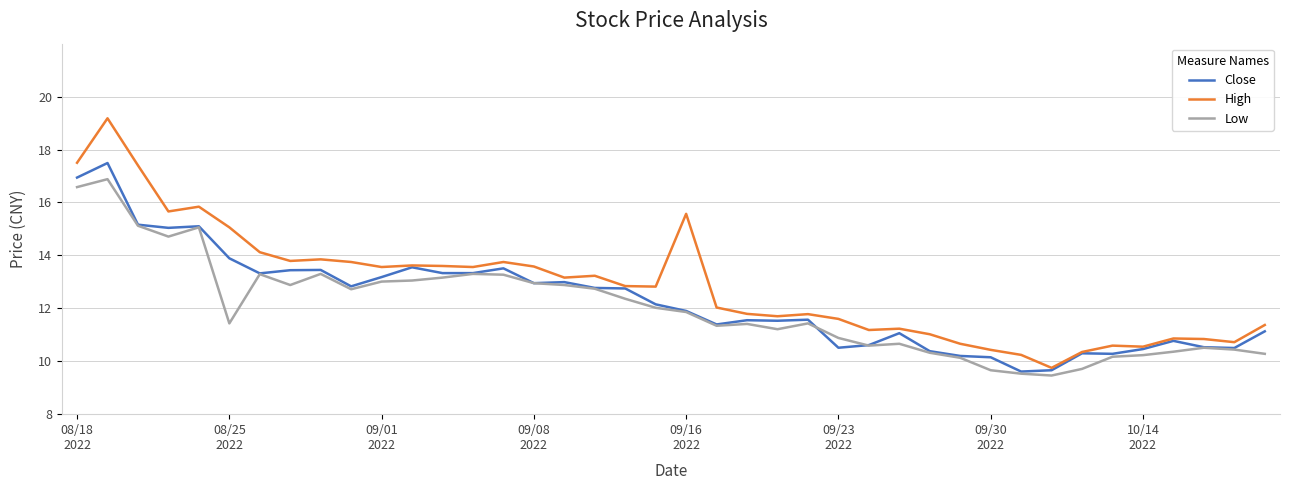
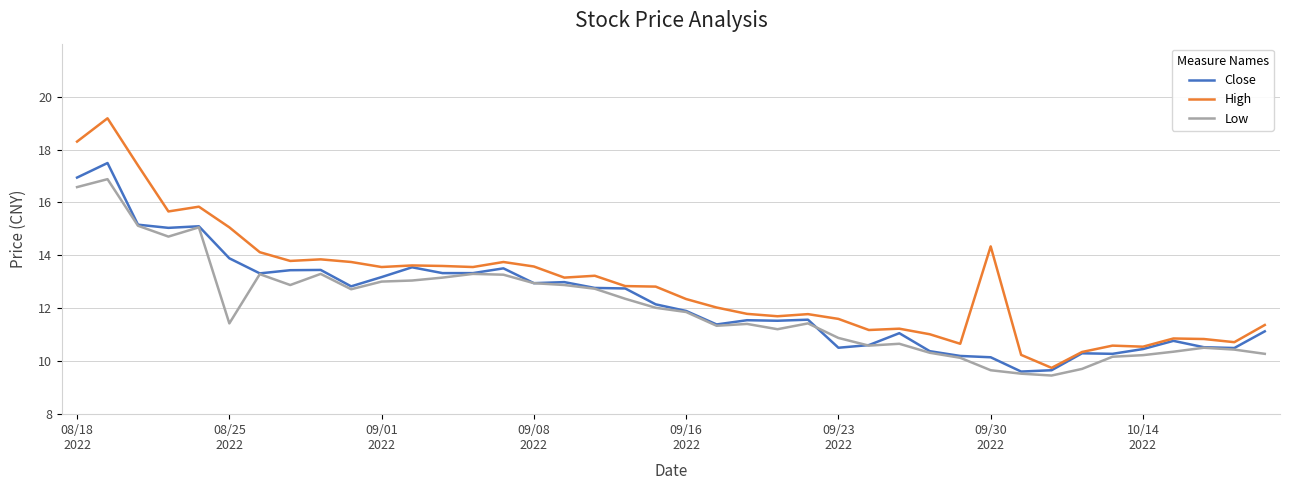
  {
    "Close": {
      "08/18 2022": 16.9,
      "08/25 2022": 13.9,
      "09/01 2022": 13.2,
      "09/23 2022": 10.5,
      "09/30 2022": 10.2
    },
    "High": {
-     "08/18 2022": 17.5,
+     "08/18 2022": 18.3,
      "08/25 2022": 15.1,
      "09/01 2022": 13.6,
      "09/08 2022": 13.6,
-     "09/16 2022": 15.6,
+     "09/16 2022": 12.4,
      "09/23 2022": 11.6,
-     "09/30 2022": 10.4
+     "09/30 2022": 14.3
    },
    "Low": {
      "08/18 2022": 16.6,
      "08/25 2022": 11.4,
      "09/01 2022": 13.0,
      "09/23 2022": 10.9,
      "09/30 2022": 9.7,
      "10/14 2022": 10.2
    }
  }
